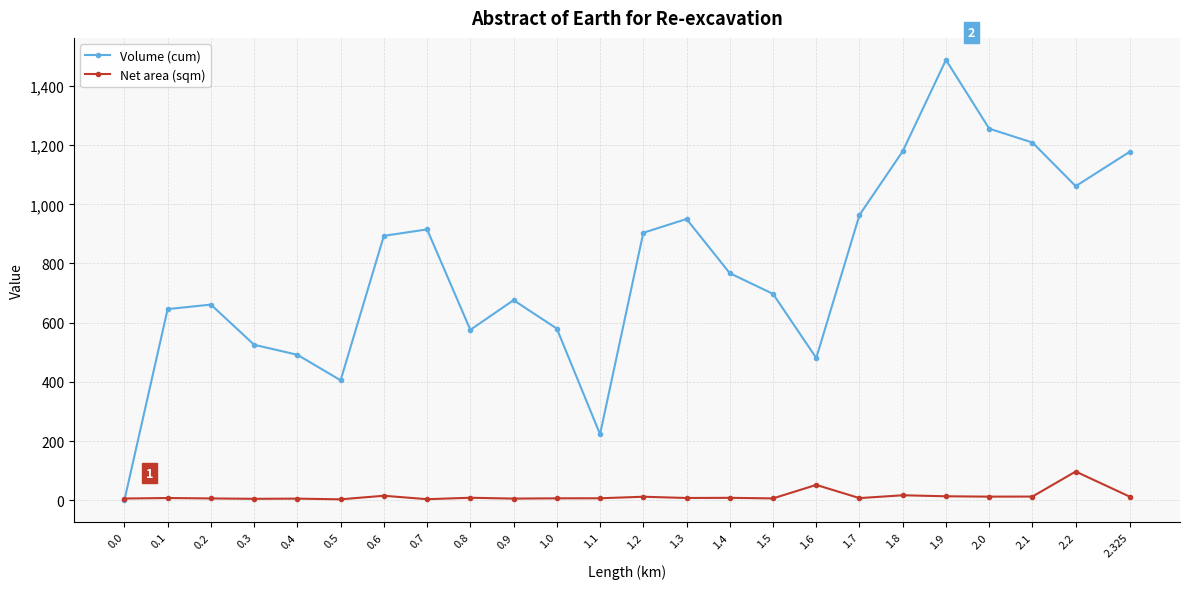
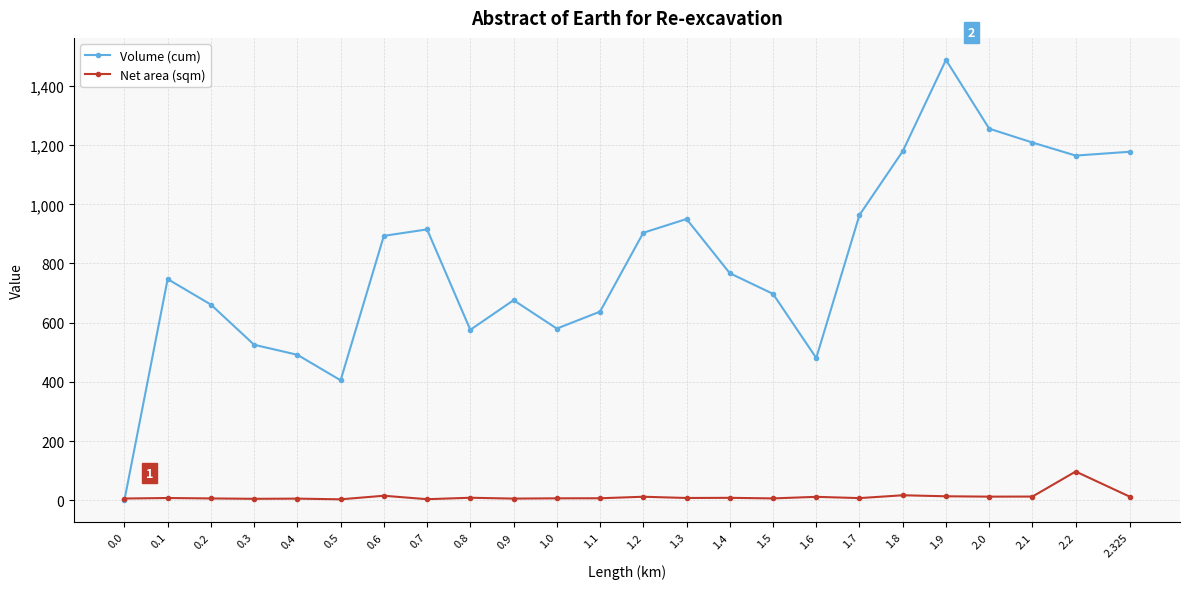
  {
    "Volume (cum)": {
-     "0.1": "650",
+     "0.1": "750",
      "0.2": "660",
      "0.3": "530",
      "0.4": "490",
      "0.5": "410",
      "0.6": "890",
      "0.7": "920",
      "0.8": "580",
      "0.9": "680",
      "1.0": "580",
-     "1.1": "220",
+     "1.1": "640",
      "1.2": "900",
      "1.3": "950",
      "1.4": "770",
      "1.5": "700",
      "1.6": "480",
      "1.7": "960",
      "1.8": "1,180",
      "1.9": "1,490",
      "2.0": "1,260",
      "2.1": "1,210",
-     "2.2": "1,060",
+     "2.2": "1,160",
      "2.325": "1,180"
    },
    "Net area (sqm)": {
      "0.2": "10",
      "0.3": "0",
      "0.4": "10",
      "0.5": "0",
      "0.6": "10",
      "0.7": "0",
      "0.8": "10",
      "0.9": "10",
      "1.0": "10",
      "1.1": "10",
      "1.2": "10",
      "1.3": "10",
      "1.4": "10",
      "1.5": "10",
-     "1.6": "50",
+     "1.6": "10",
      "1.7": "10",
      "1.8": "20",
      "1.9": "10",
      "2.0": "10",
      "2.1": "10",
      "2.2": "100",
      "2.325": "10"
    }
  }
